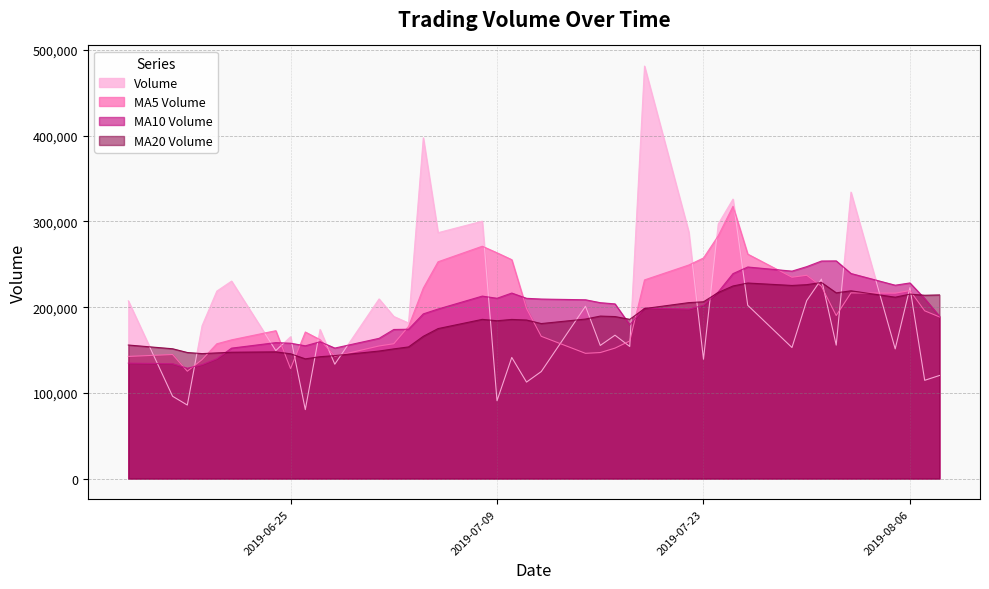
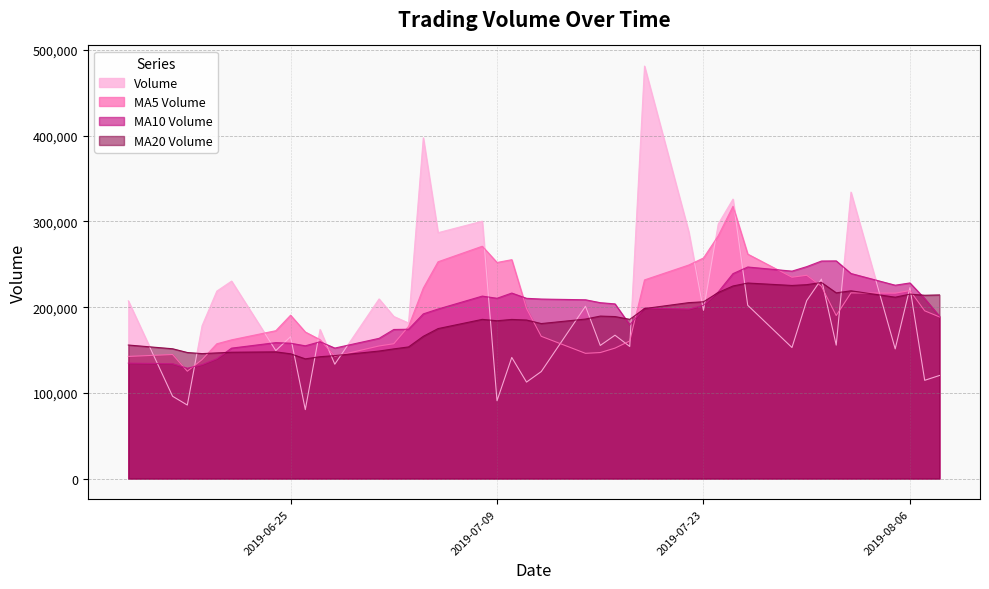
  {
    "Volume": {
      "2019-06-25": "170,000",
      "2019-07-09": "90,000",
-     "2019-07-23": "140,000",
+     "2019-07-23": "200,000",
      "2019-08-06": "220,000"
    },
    "MA5 Volume": {
-     "2019-06-25": "130,000",
-     "2019-07-09": "260,000",
+     "2019-06-25": "190,000",
+     "2019-07-09": "250,000",
      "2019-07-23": "260,000",
      "2019-08-06": "220,000"
    }
  }
